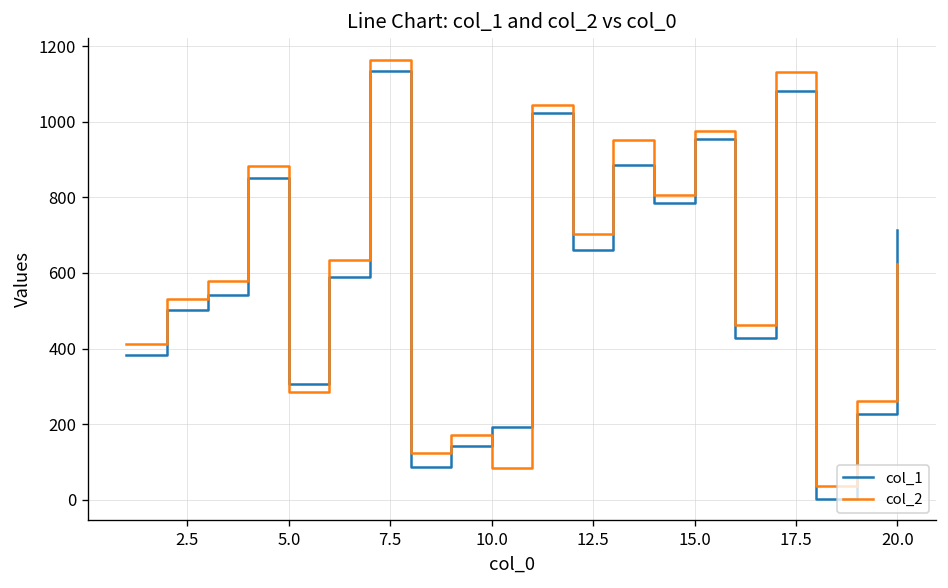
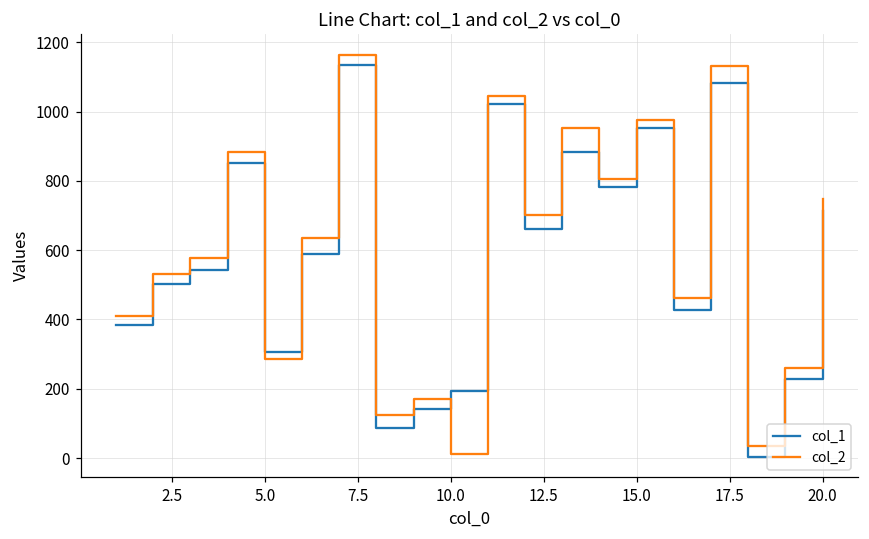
  {
    "col_1": {
      "5.0": 310,
      "10.0": 190,
      "15.0": 950,
      "20.0": 710
    },
    "col_2": {
      "5.0": 290,
-     "10.0": 80,
+     "10.0": 10,
      "15.0": 980,
-     "20.0": 620
+     "20.0": 750
    }
  }
